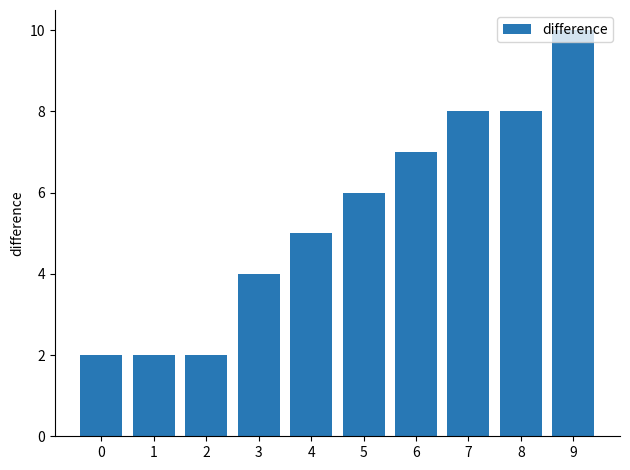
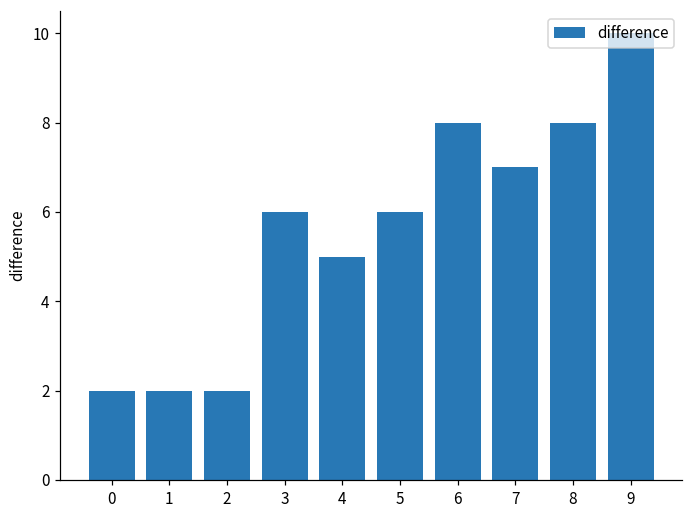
  {
    "0": 2,
    "1": 2,
    "2": 2,
-   "3": 4,
+   "3": 6,
    "4": 5,
    "5": 6,
-   "6": 7,
-   "7": 8,
+   "6": 8,
+   "7": 7,
    "8": 8
  }
